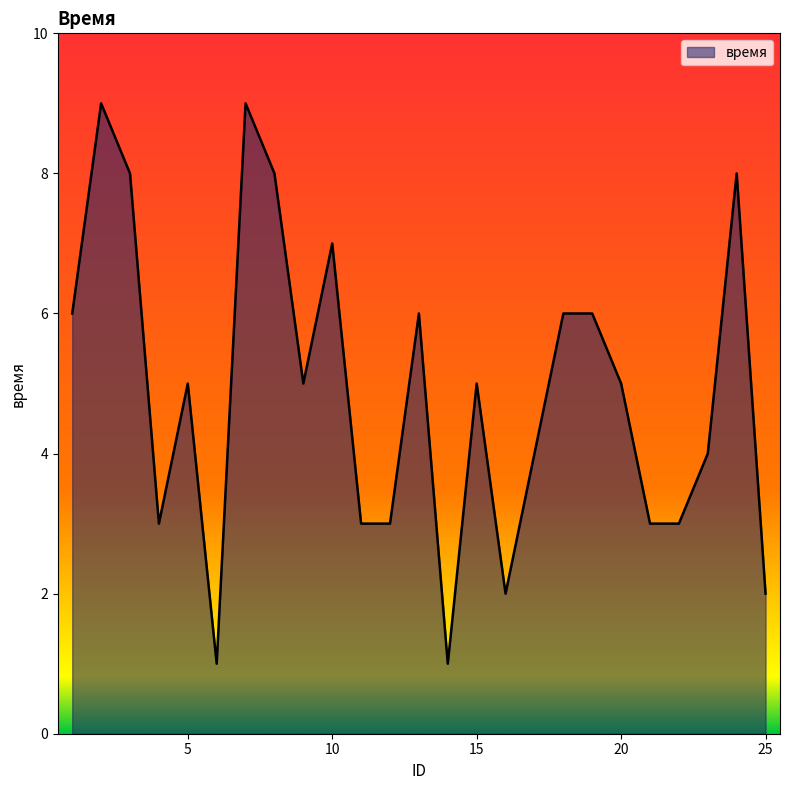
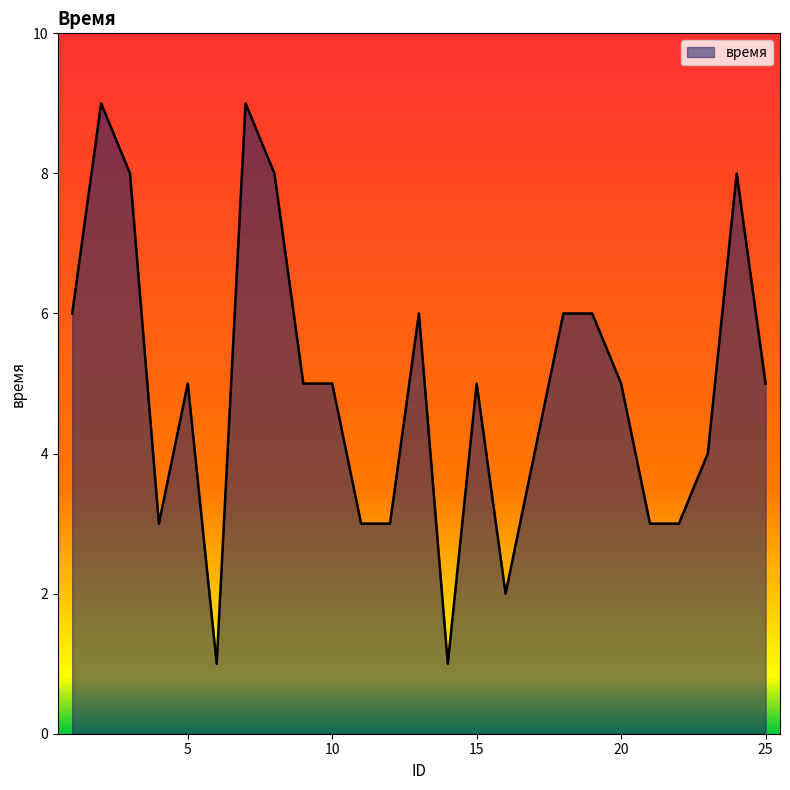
  {
    "5": 5,
-   "10": 7,
+   "10": 5,
    "15": 5,
    "20": 5,
-   "25": 2
+   "25": 5
  }
